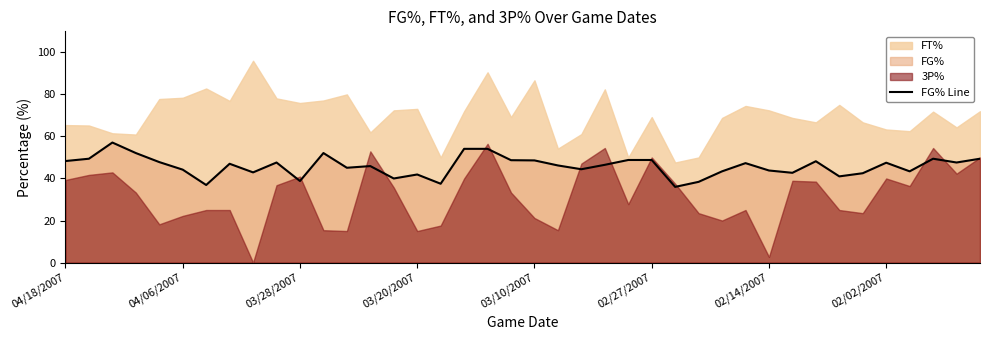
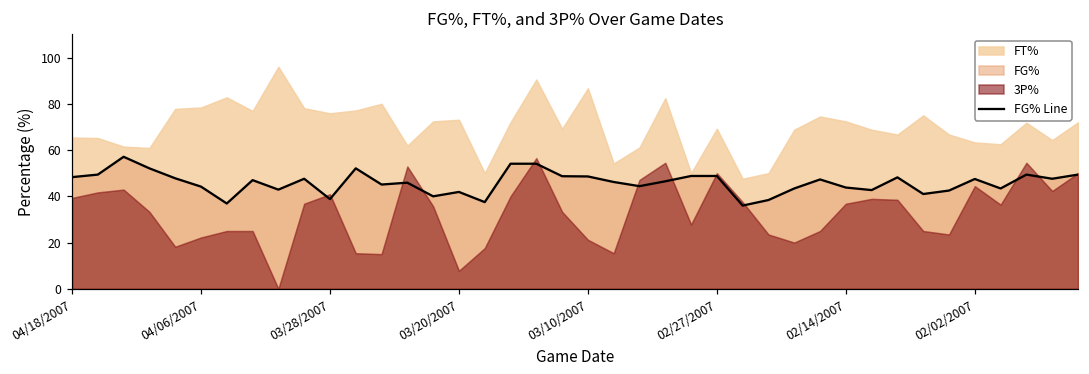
  {
    "3P%": {
      "04/18/2007": 39,
      "04/06/2007": 22,
      "03/28/2007": 41,
-     "03/20/2007": 15,
+     "03/20/2007": 8,
      "03/10/2007": 21,
-     "02/14/2007": 3,
-     "02/02/2007": 40
+     "02/14/2007": 37,
+     "02/02/2007": 44
    }
  }
